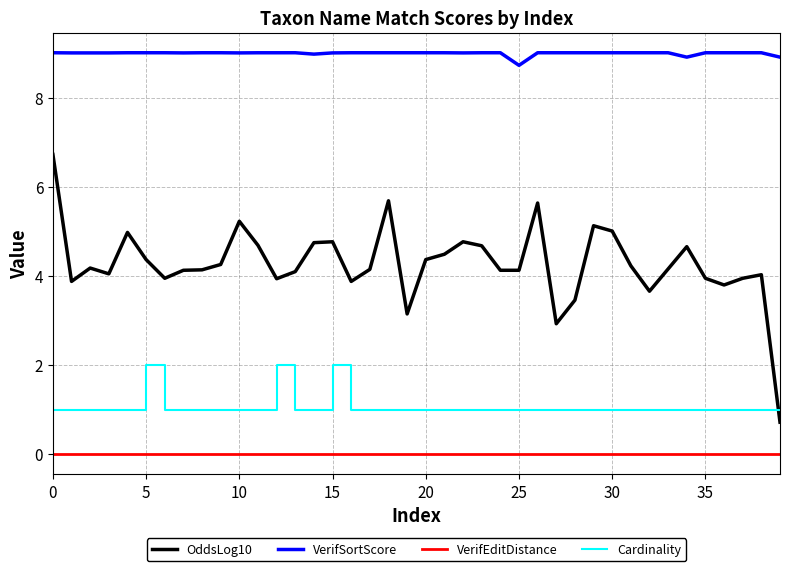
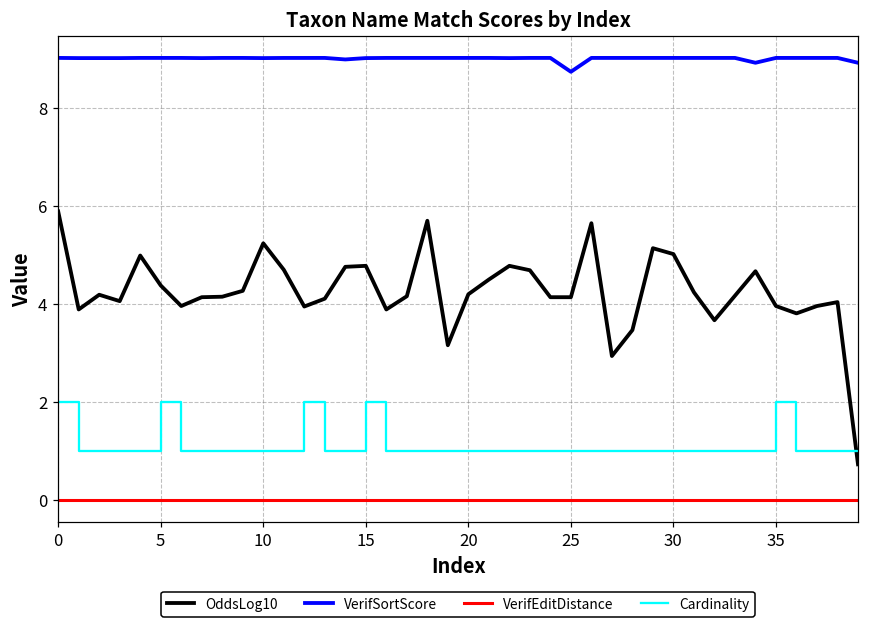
  {
    "OddsLog10": {
-     "0": 6.7,
+     "0": 5.9,
      "5": 4.4,
      "10": 5.2,
      "15": 4.8,
-     "20": 4.4,
+     "20": 4.2,
      "25": 4.1,
      "30": 5.0,
      "35": 4.0
    },
    "VerifSortScore": {
      "0": 9.0,
      "5": 9.0,
      "10": 9.0,
      "15": 9.0,
      "20": 9.0,
      "25": 8.7,
      "30": 9.0,
      "35": 9.0
    },
    "VerifEditDistance": {
      "0": 0.0,
      "5": 0.0,
      "10": 0.0,
      "15": 0.0,
      "20": 0.0,
      "25": 0.0,
      "30": 0.0,
      "35": 0.0
    },
    "Cardinality": {
-     "0": 1,
+     "0": 2,
      "5": 2,
      "10": 1,
      "15": 2,
      "20": 1,
      "25": 1,
      "30": 1,
-     "35": 1
+     "35": 2
    }
  }
